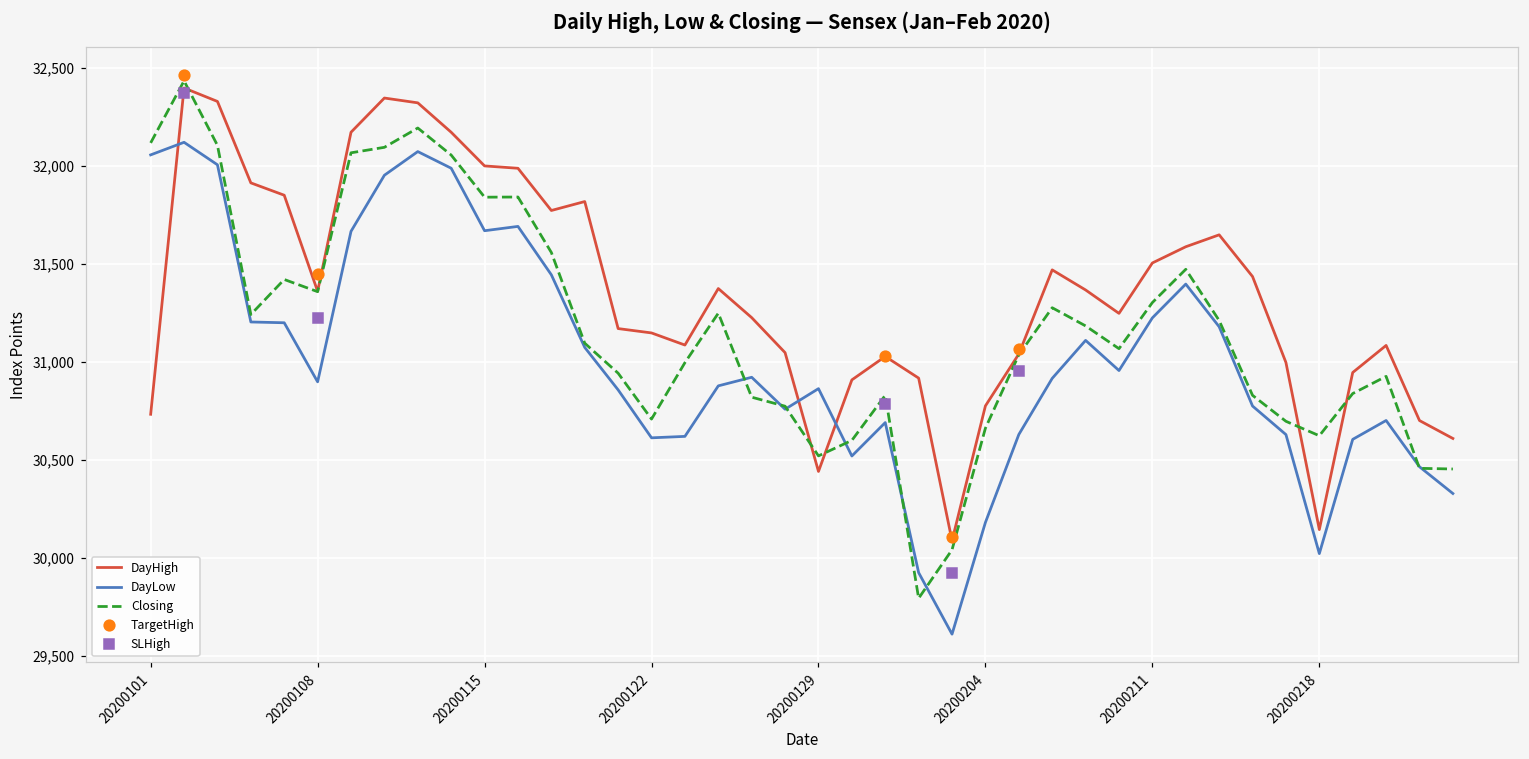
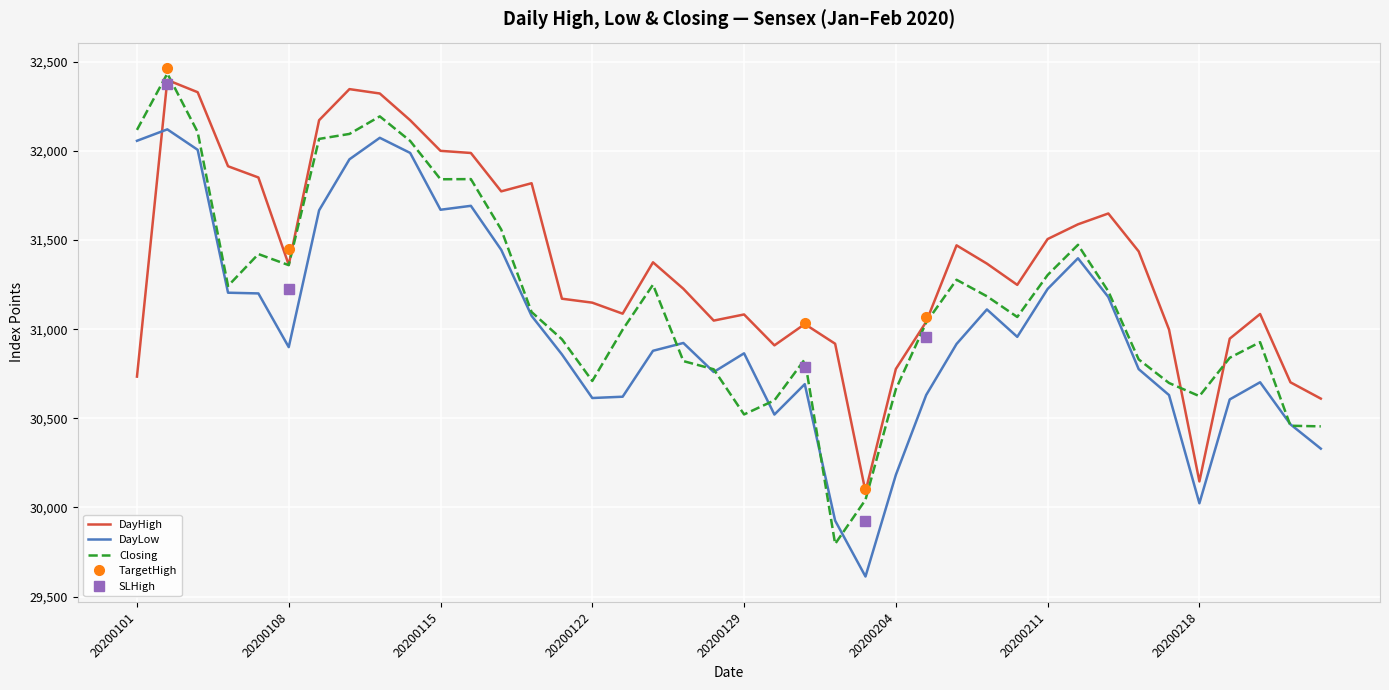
  {
    "DayHigh": {
      "20200101": "30,730",
      "20200115": "32,000",
      "20200122": "31,150",
-     "20200129": "30,440",
+     "20200129": "31,080",
      "20200204": "30,780",
      "20200211": "31,510",
      "20200218": "30,150"
    },
    "DayLow": {
      "20200101": "32,060",
      "20200108": "30,900",
      "20200115": "31,670",
      "20200122": "30,610",
      "20200129": "30,860",
      "20200204": "30,180",
      "20200211": "31,230",
      "20200218": "30,020"
    },
    "Closing": {
      "20200101": "32,120",
      "20200115": "31,840",
      "20200122": "30,710",
      "20200129": "30,520",
      "20200204": "30,660",
      "20200211": "31,300",
      "20200218": "30,620"
    },
    "TargetHigh": {
      "20200108": "31,450"
    },
    "SLHigh": {
      "20200108": "31,220"
    }
  }
